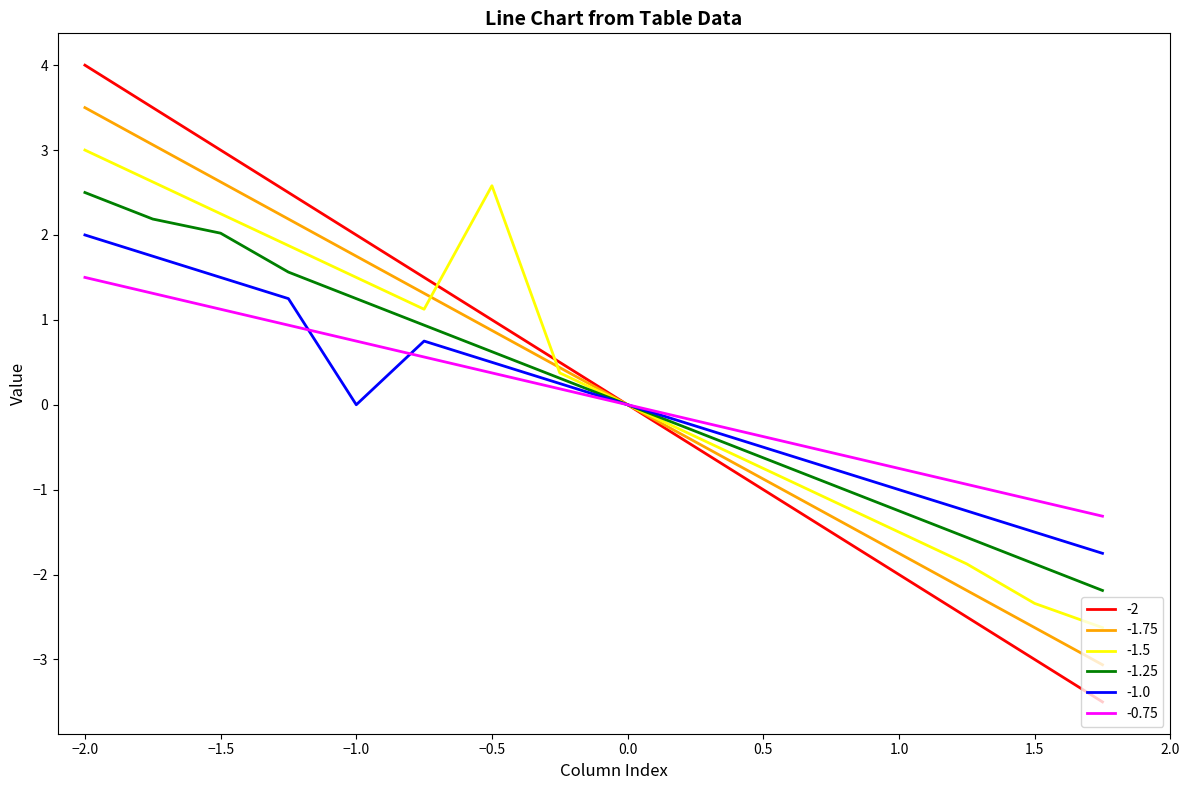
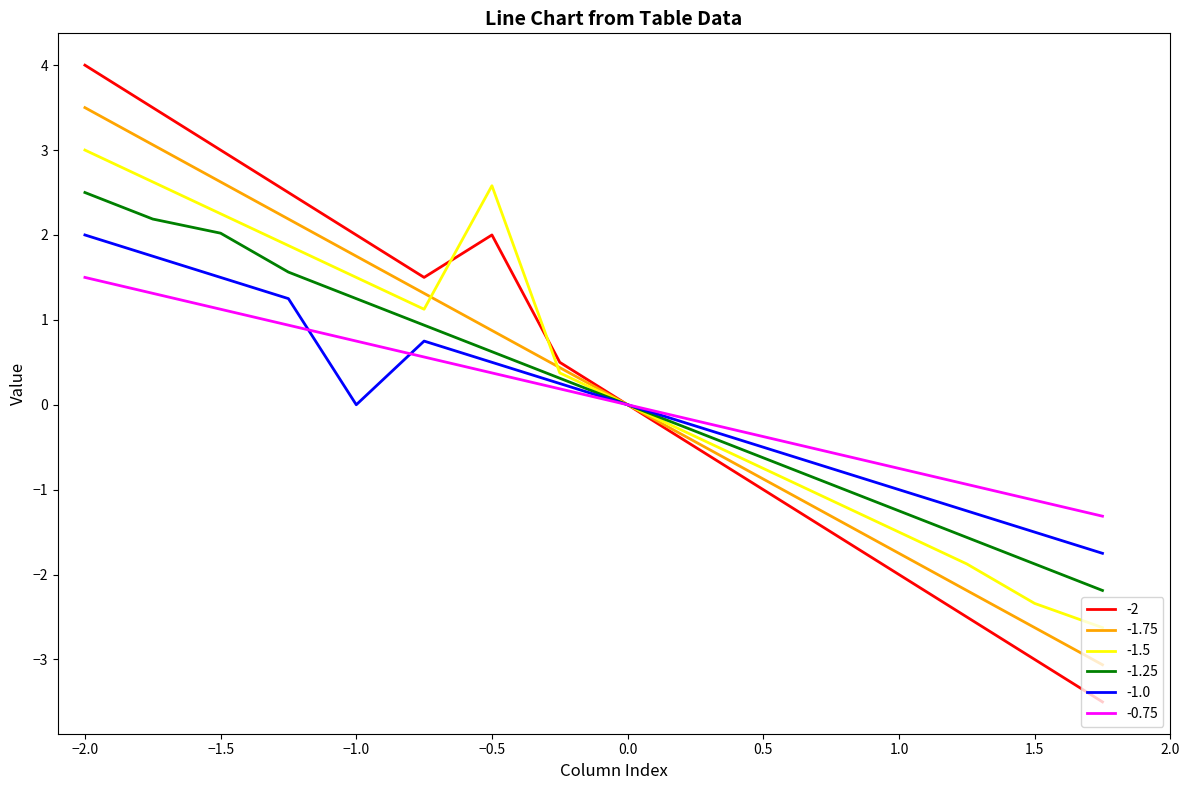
  {
    "-2": {
      "−2.0": 4,
      "−1.5": 3,
      "−1.0": 2,
-     "−0.5": 1,
+     "−0.5": 2,
      "0.5": -1,
      "1.0": -2,
      "1.5": -3
    },
    "-1.75": {
      "−2.0": 3.5,
      "−1.5": 2.6,
      "−1.0": 1.8,
      "−0.5": 0.9,
      "0.5": -0.9,
      "1.0": -1.8,
      "1.5": -2.6
    },
    "-1.5": {
      "−2.0": 3,
      "−1.5": 2.3,
      "−1.0": 1.5,
      "−0.5": 2.6,
      "0.5": -0.8,
      "1.0": -1.5,
      "1.5": -2.3
    },
    "-1.25": {
      "−2.0": 2.5,
      "−1.5": 2,
      "−1.0": 1.3,
      "−0.5": 0.6,
      "0.5": -0.6,
      "1.0": -1.3,
      "1.5": -1.9
    },
    "-1.0": {
      "−2.0": 2,
      "−1.5": 1.5,
      "−1.0": 0,
      "−0.5": 0.5,
      "0.5": -0.5,
      "1.0": -1,
      "1.5": -1.5
    },
    "-0.75": {
      "−2.0": 1.5,
      "−1.5": 1.1,
      "−1.0": 0.8,
      "−0.5": 0.4,
      "0.5": -0.4,
      "1.0": -0.8,
      "1.5": -1.1
    }
  }
